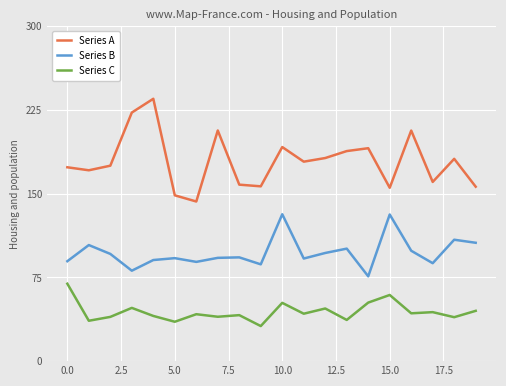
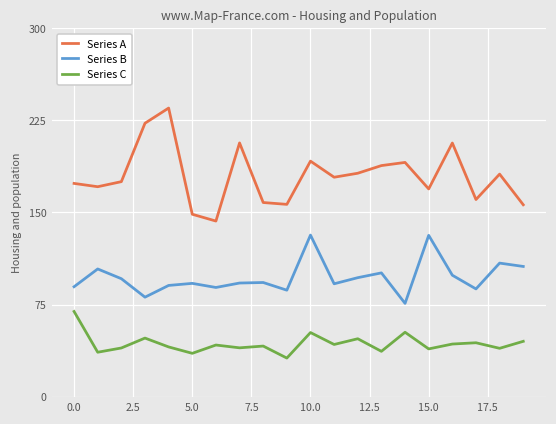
  {
    "Series A": {
      "0.0": 174,
      "5.0": 149,
      "10.0": 192,
-     "15.0": 155
+     "15.0": 169
    },
    "Series B": {
      "0.0": 90,
      "5.0": 92,
      "10.0": 132,
      "15.0": 131
    },
    "Series C": {
      "0.0": 69,
      "5.0": 35,
      "10.0": 52,
-     "15.0": 59
+     "15.0": 39
    }
  }
